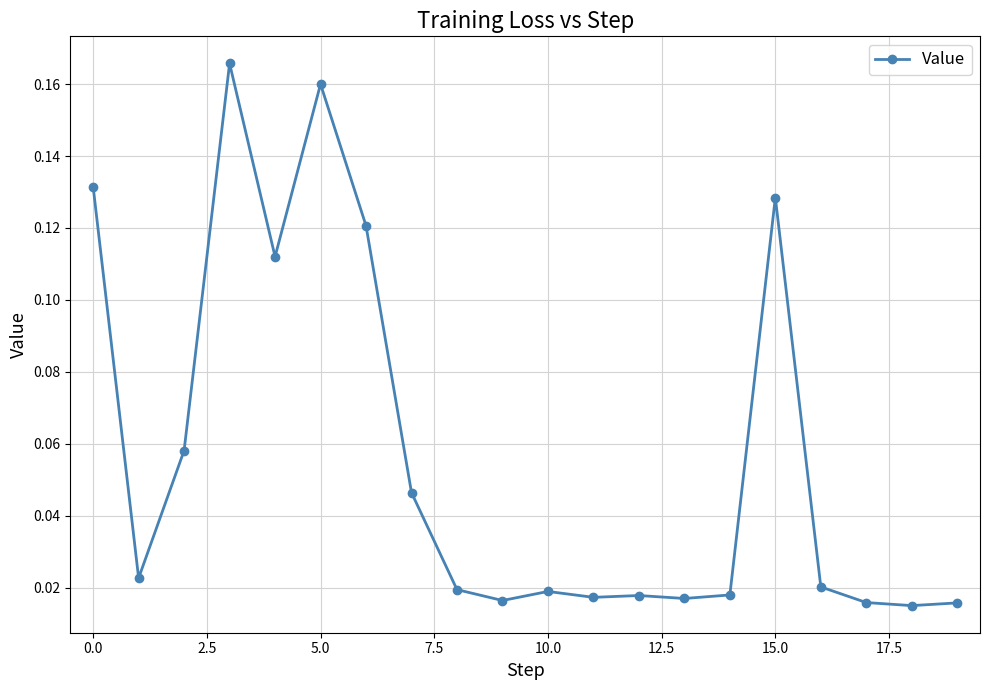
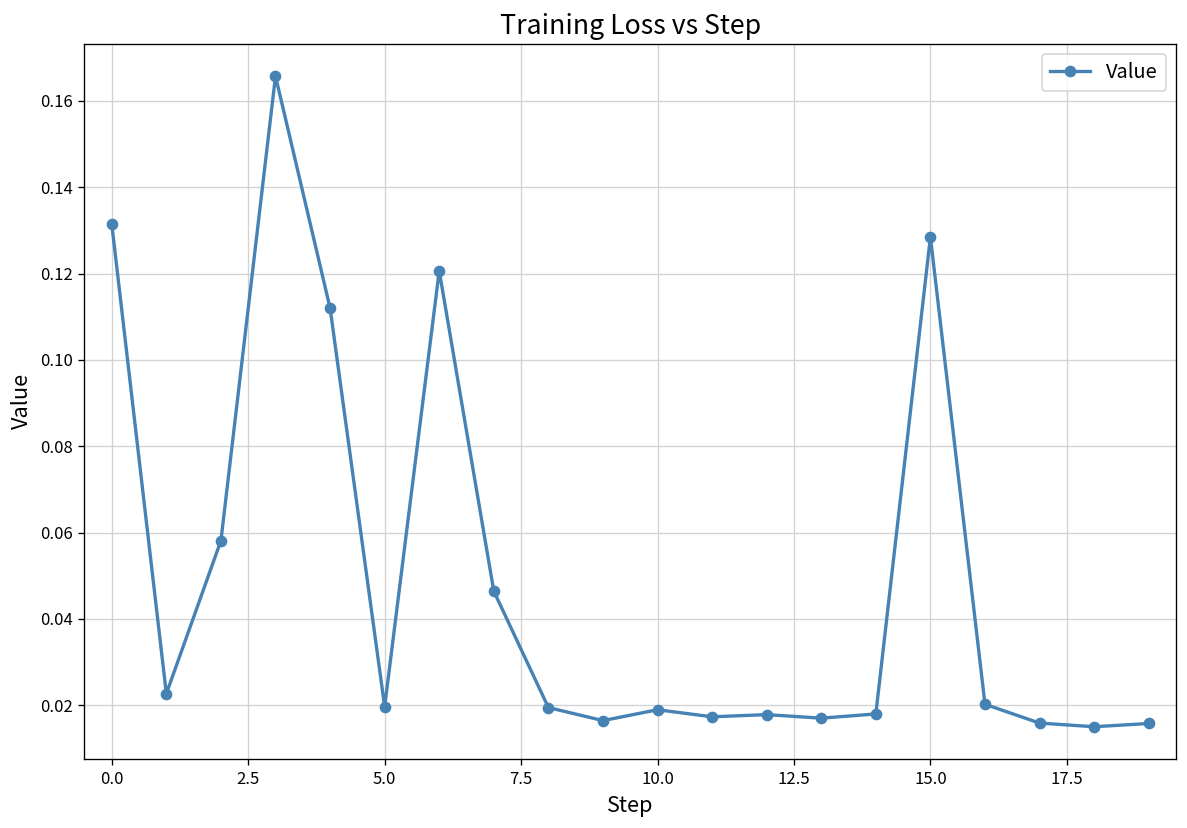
  {
    "0.0": 0.131,
-   "5.0": 0.160,
+   "5.0": 0.020,
    "10.0": 0.019,
    "15.0": 0.128
  }
